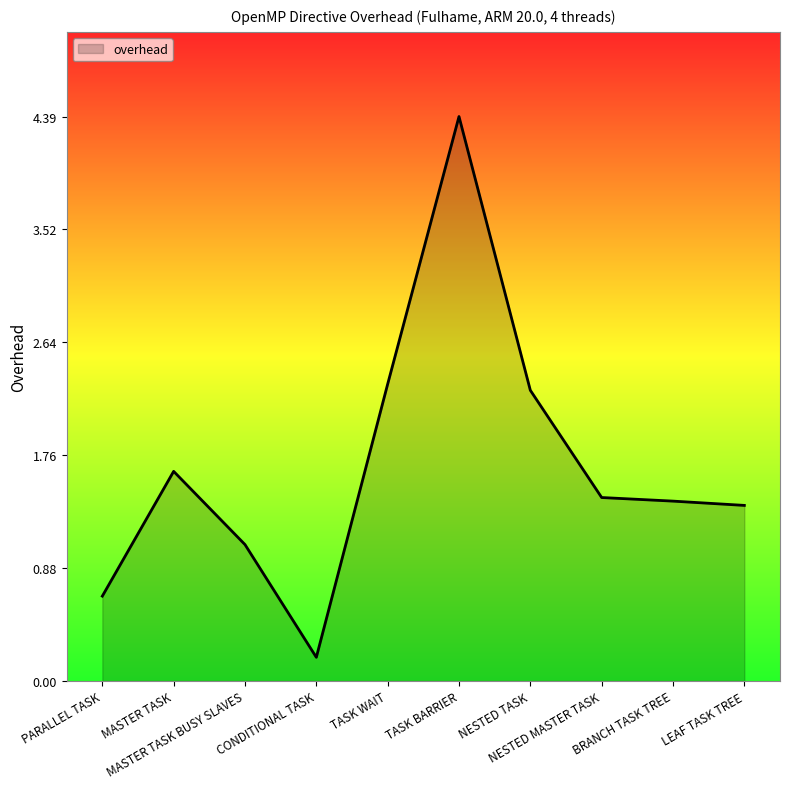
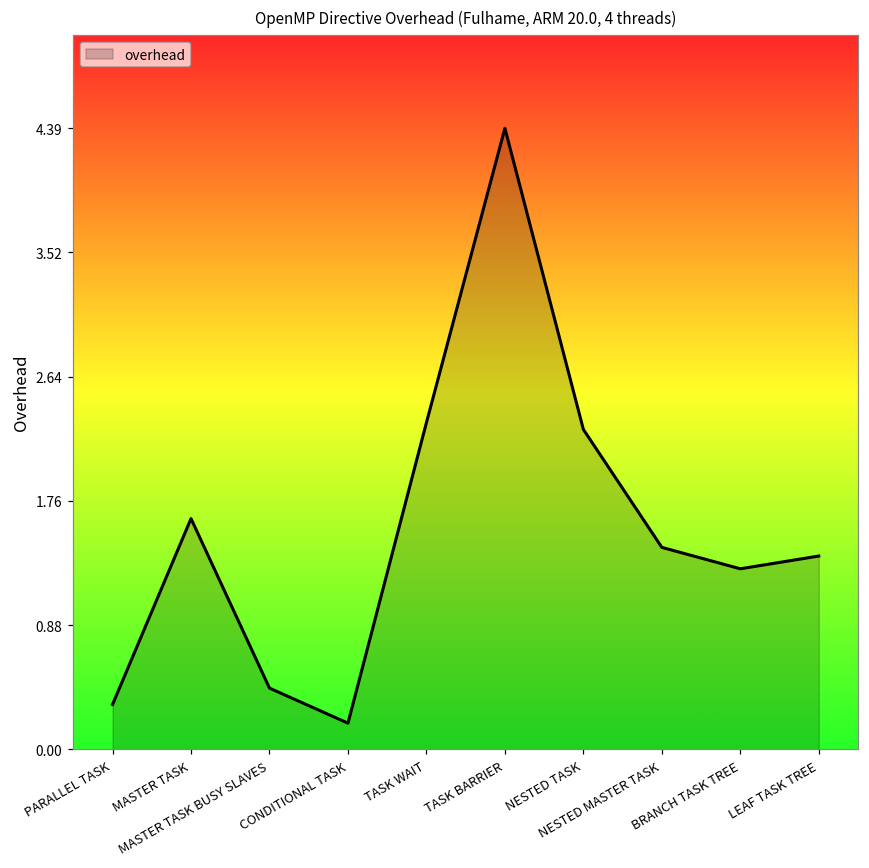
  {
-   "PARALLEL TASK": 0.66,
+   "PARALLEL TASK": 0.32,
    "MASTER TASK": 1.63,
-   "MASTER TASK BUSY SLAVES": 1.06,
+   "MASTER TASK BUSY SLAVES": 0.43,
    "CONDITIONAL TASK": 0.18,
    "TASK WAIT": 2.31,
    "TASK BARRIER": 4.39,
    "NESTED TASK": 2.26,
    "NESTED MASTER TASK": 1.43,
-   "BRANCH TASK TREE": 1.40,
+   "BRANCH TASK TREE": 1.28,
    "LEAF TASK TREE": 1.37
  }
